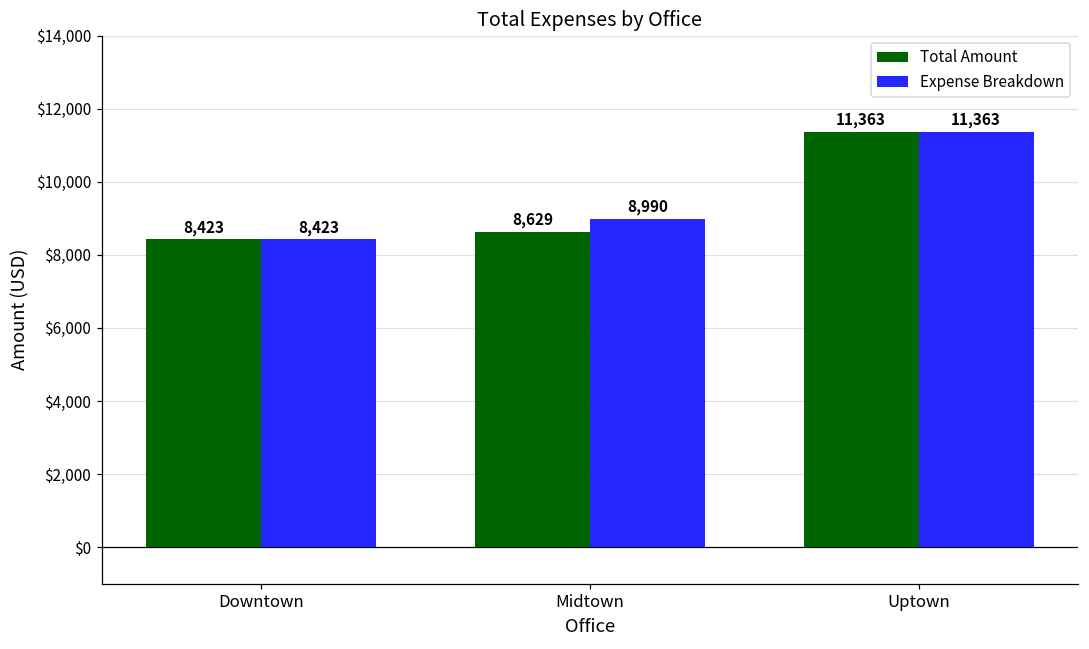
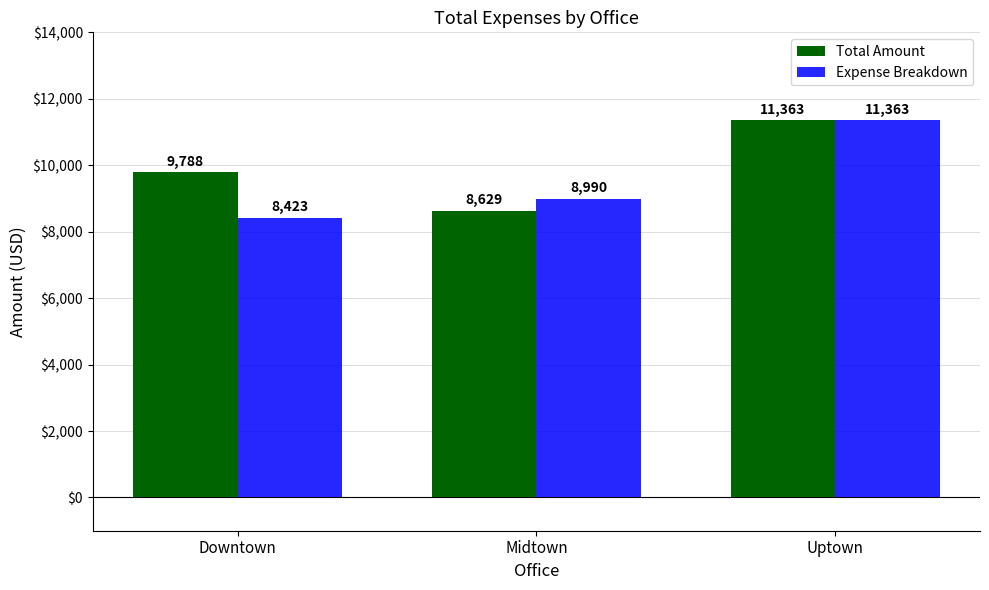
  {
    "Total Amount": {
-     "Downtown": "8,423",
+     "Downtown": "9,788",
      "Midtown": "8,629",
      "Uptown": "11,363"
    },
    "Expense Breakdown": {
      "Downtown": "8,423",
      "Midtown": "8,990",
      "Uptown": "11,363"
    }
  }
